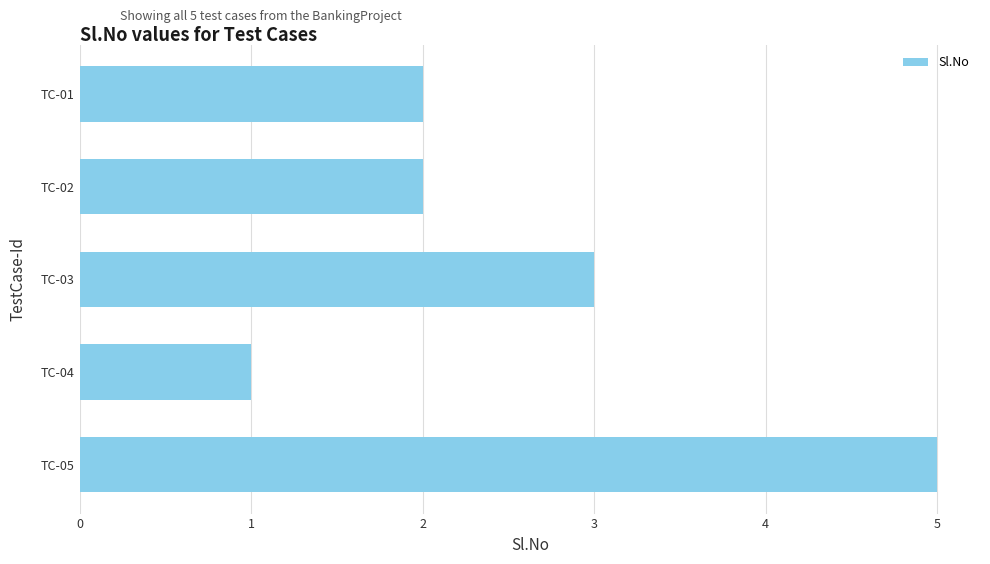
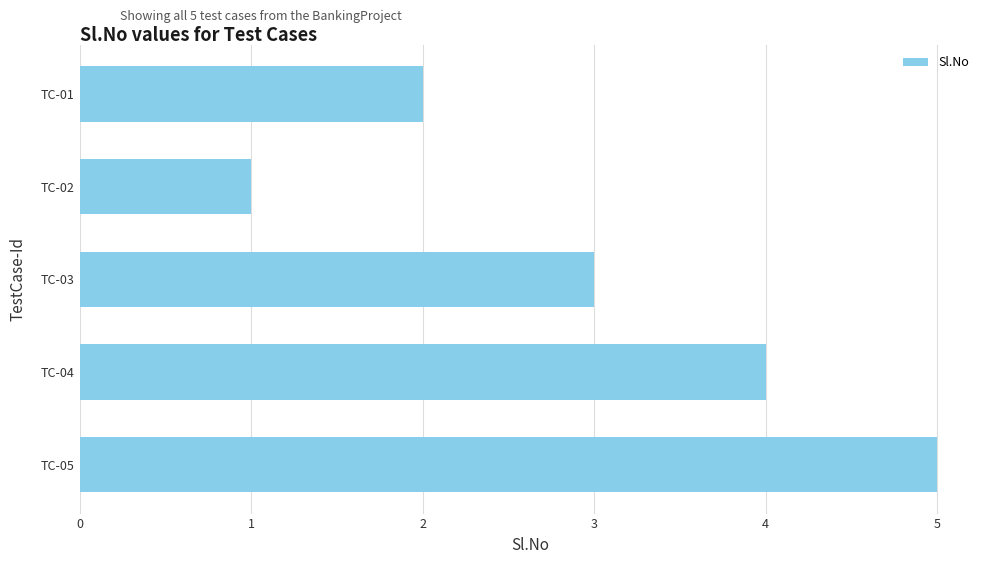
  {
    "TC-01": 2,
-   "TC-02": 2,
+   "TC-02": 1,
    "TC-03": 3,
-   "TC-04": 1,
+   "TC-04": 4,
    "TC-05": 5
  }
